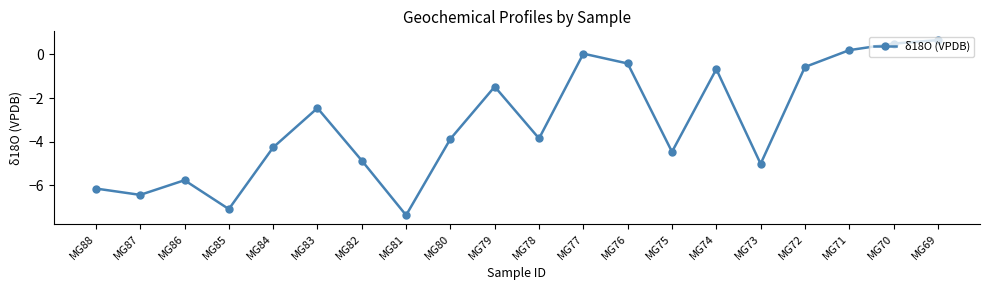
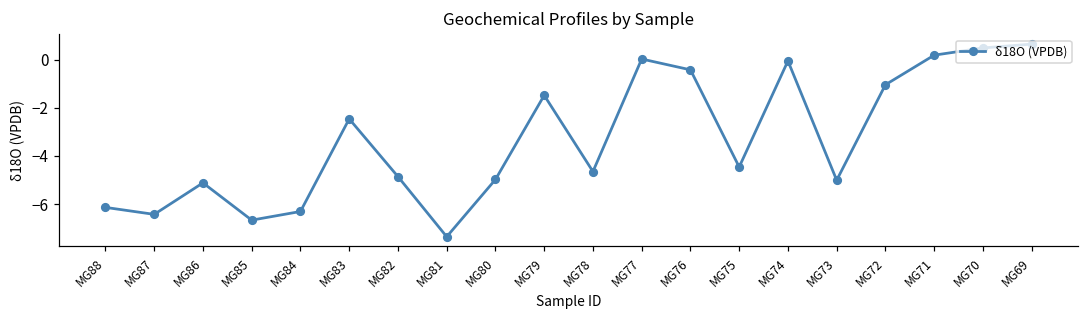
  {
    "MG88": -6.1,
    "MG87": -6.4,
-   "MG86": -5.8,
-   "MG85": -7.1,
-   "MG84": -4.3,
+   "MG86": -5.1,
+   "MG85": -6.7,
+   "MG84": -6.3,
    "MG83": -2.5,
    "MG82": -4.9,
    "MG81": -7.4,
-   "MG80": -3.9,
+   "MG80": -5.0,
    "MG79": -1.5,
-   "MG78": -3.9,
+   "MG78": -4.7,
    "MG77": 0.0,
    "MG76": -0.4,
    "MG75": -4.5,
-   "MG74": -0.7,
+   "MG74": -0.1,
    "MG73": -5.0,
-   "MG72": -0.6,
+   "MG72": -1.0,
    "MG71": 0.2
  }
